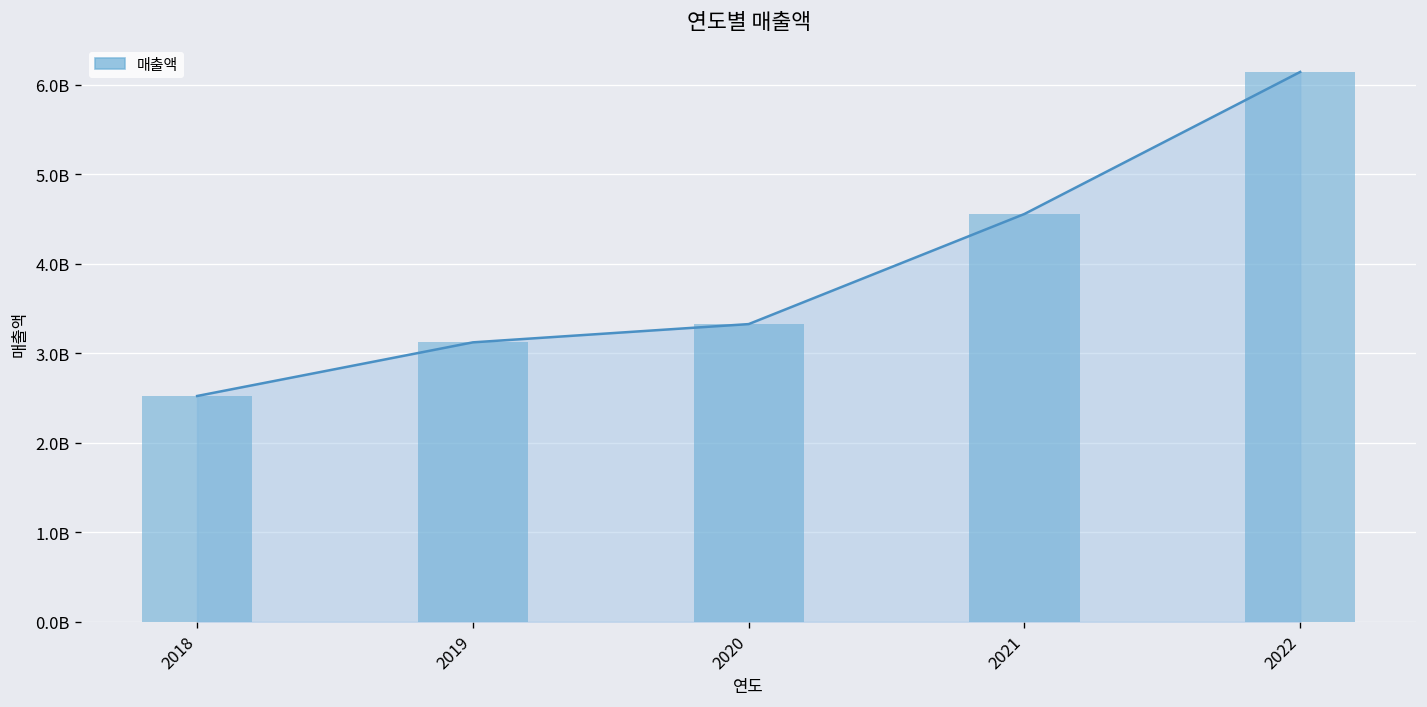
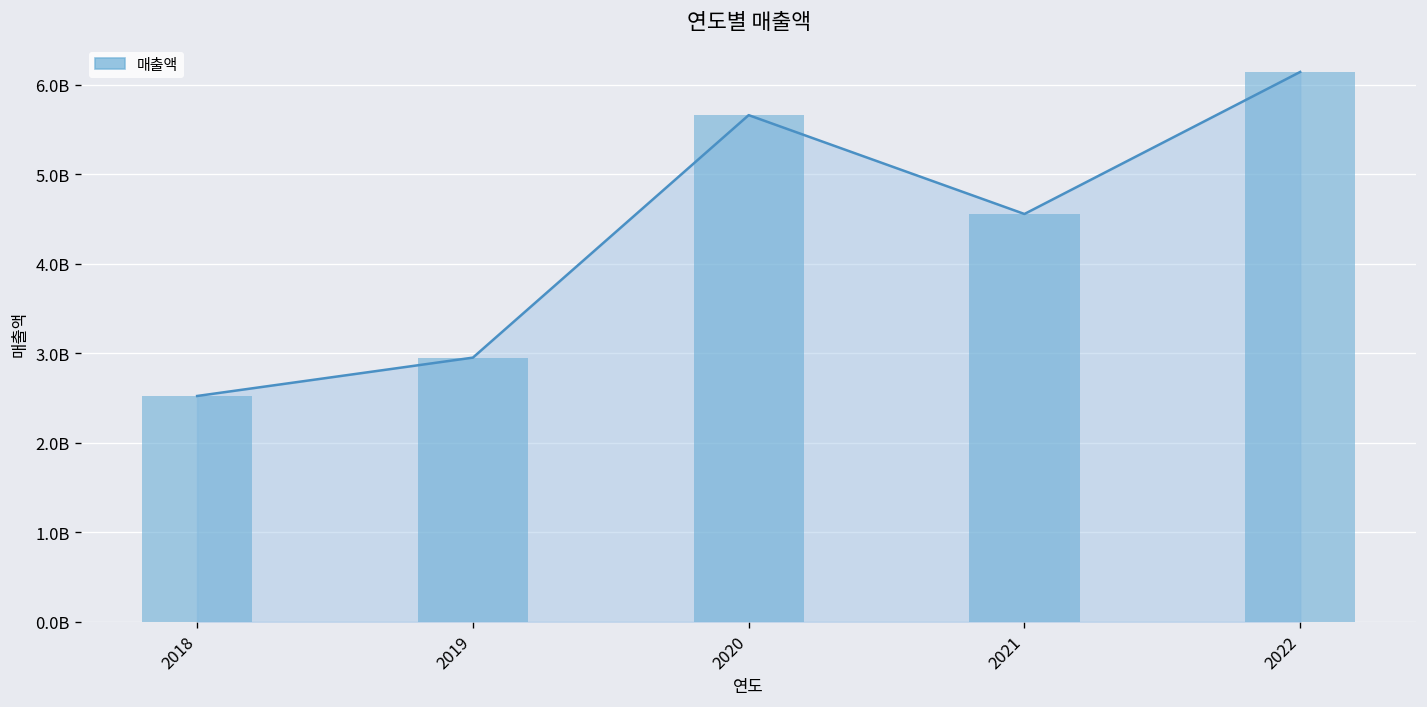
  {
    "2018": 2500000000,
-   "2019": 3100000000,
-   "2020": 3300000000,
+   "2019": 3000000000,
+   "2020": 5700000000,
    "2021": 4600000000,
    "2022": 6100000000
  }
